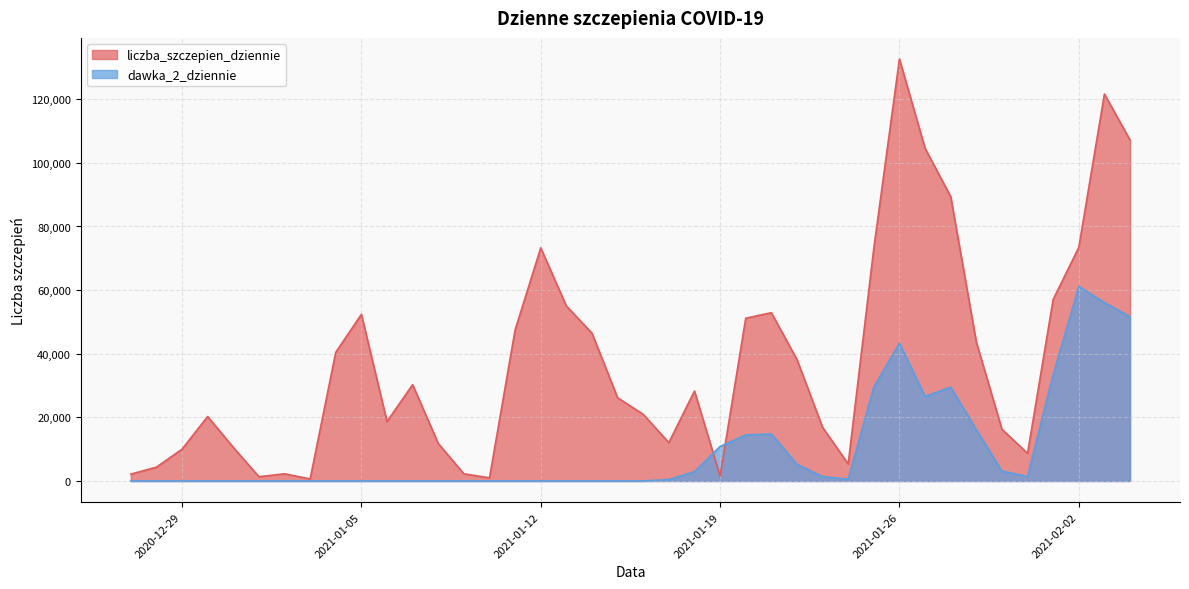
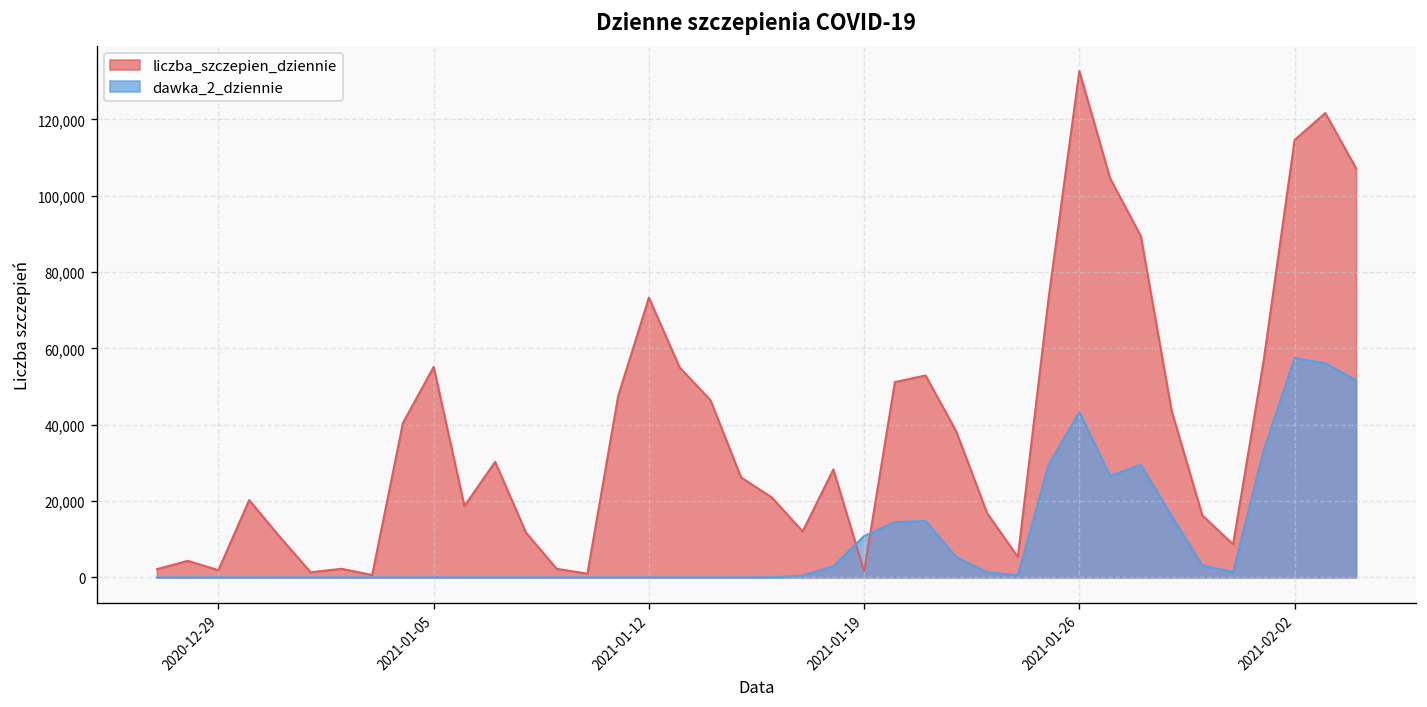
  {
    "liczba_szczepien_dziennie": {
-     "2020-12-29": "10,000",
-     "2021-01-05": "52,000",
+     "2020-12-29": "2,000",
+     "2021-01-05": "55,000",
      "2021-01-12": "73,000",
      "2021-01-19": "2,000",
      "2021-01-26": "133,000",
-     "2021-02-02": "73,000"
+     "2021-02-02": "115,000"
    },
    "dawka_2_dziennie": {
      "2020-12-29": "0",
      "2021-01-05": "0",
      "2021-01-12": "0",
      "2021-01-19": "11,000",
      "2021-01-26": "43,000",
-     "2021-02-02": "61,000"
+     "2021-02-02": "57,000"
    }
  }
